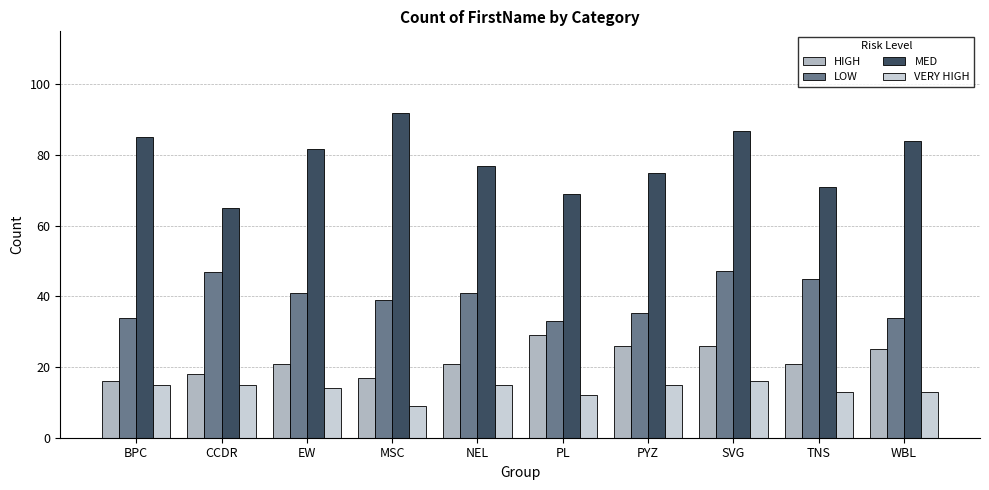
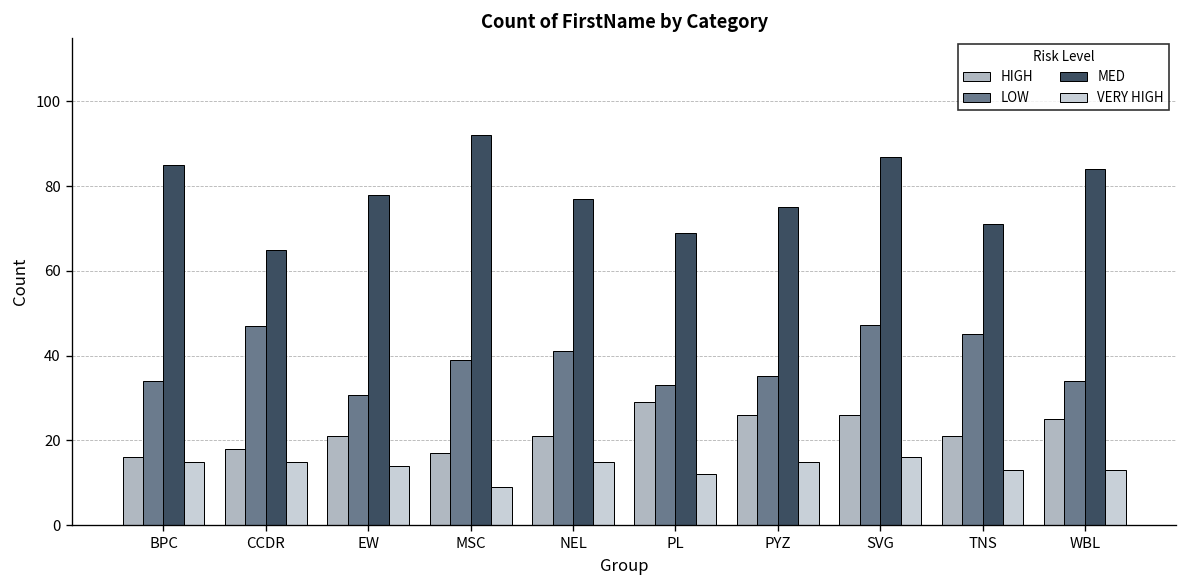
  {
    "LOW": {
      "BPC": 34,
      "CCDR": 47,
-     "EW": 41,
+     "EW": 31,
      "MSC": 39,
      "NEL": 41,
      "PL": 33,
      "PYZ": 35,
      "SVG": 47,
      "TNS": 45,
      "WBL": 34
    },
    "MED": {
      "BPC": 85,
      "CCDR": 65,
-     "EW": 82,
+     "EW": 78,
      "MSC": 92,
      "NEL": 77,
      "PL": 69,
      "PYZ": 75,
      "SVG": 87,
      "TNS": 71,
      "WBL": 84
    }
  }
